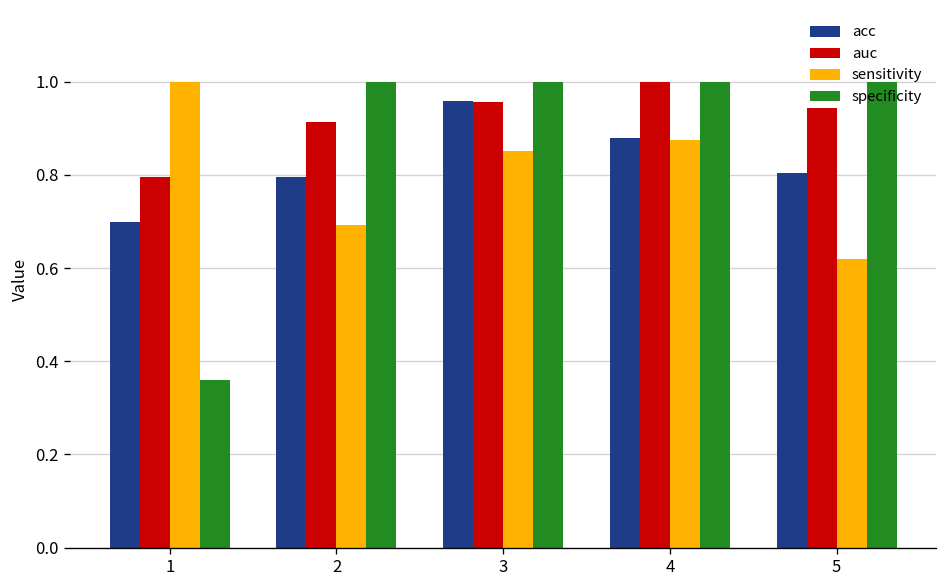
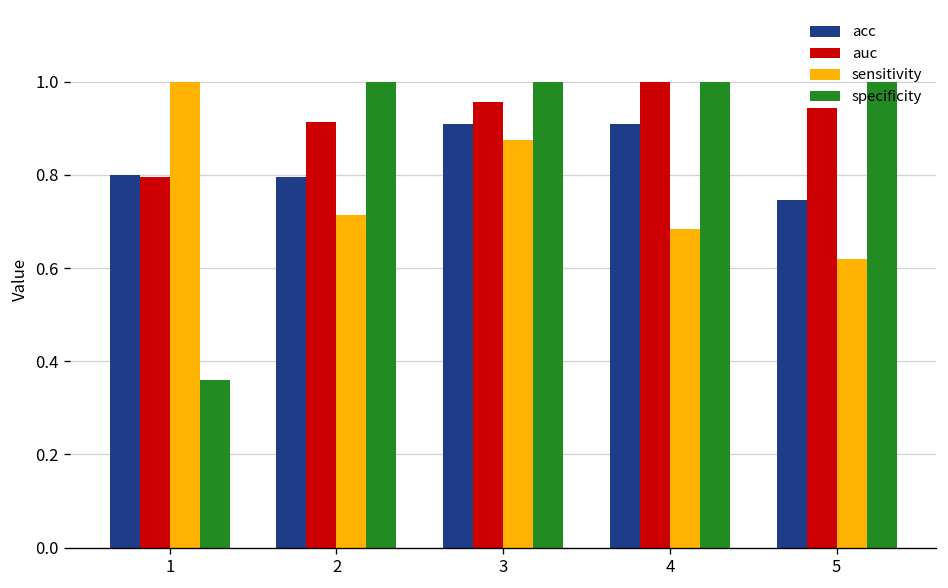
  {
    "acc": {
-     "1": 0.7,
+     "1": 0.8,
      "2": 0.80,
-     "3": 0.96,
-     "4": 0.88,
-     "5": 0.80
+     "3": 0.91,
+     "4": 0.91,
+     "5": 0.75
    },
    "auc": {
      "1": 0.80,
      "2": 0.91,
      "3": 0.96,
      "4": 1.00,
      "5": 0.94
    },
    "sensitivity": {
      "1": 1.00,
-     "2": 0.69,
-     "3": 0.85,
-     "4": 0.88,
+     "2": 0.71,
+     "3": 0.88,
+     "4": 0.68,
      "5": 0.62
    },
    "specificity": {
      "1": 0.36,
      "2": 1.00,
      "3": 1.00,
      "4": 1.00,
      "5": 1.00
    }
  }
